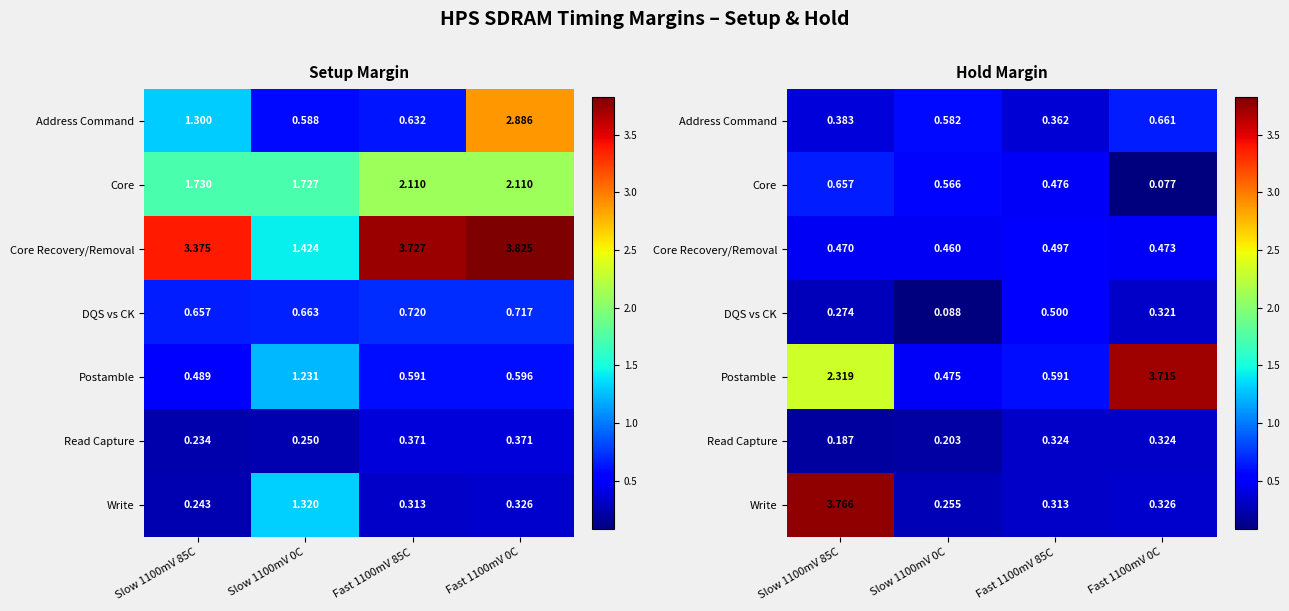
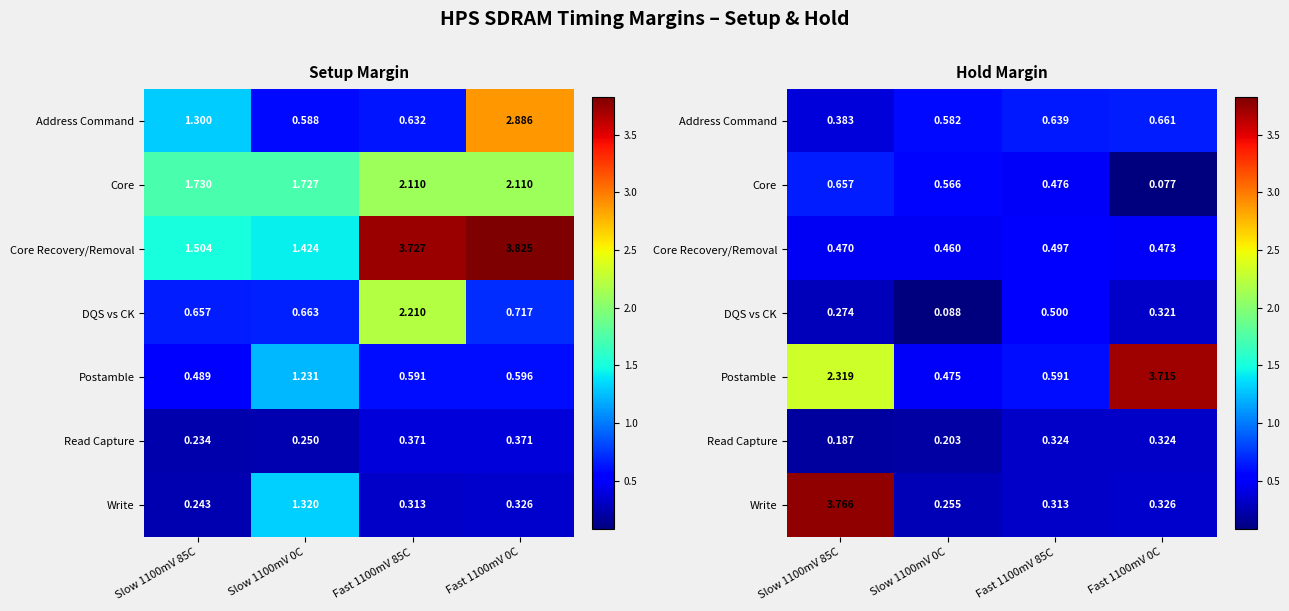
  {
    "Setup Margin": {
      "Address Command": {
        "Slow 1100mV 85C": 1.300,
        "Slow 1100mV 0C": 0.588,
        "Fast 1100mV 85C": 0.632,
        "Fast 1100mV 0C": 2.886
      },
      "Core": {
        "Slow 1100mV 85C": 1.730,
        "Slow 1100mV 0C": 1.727,
        "Fast 1100mV 85C": 2.110,
        "Fast 1100mV 0C": 2.110
      },
      "Core Recovery/Removal": {
-       "Slow 1100mV 85C": 3.375,
+       "Slow 1100mV 85C": 1.504,
        "Slow 1100mV 0C": 1.424,
        "Fast 1100mV 85C": 3.727,
        "Fast 1100mV 0C": 3.825
      },
      "DQS vs CK": {
        "Slow 1100mV 85C": 0.657,
        "Slow 1100mV 0C": 0.663,
-       "Fast 1100mV 85C": 0.720,
+       "Fast 1100mV 85C": 2.210,
        "Fast 1100mV 0C": 0.717
      },
      "Postamble": {
        "Slow 1100mV 85C": 0.489,
        "Slow 1100mV 0C": 1.231,
        "Fast 1100mV 85C": 0.591,
        "Fast 1100mV 0C": 0.596
      },
      "Read Capture": {
        "Slow 1100mV 85C": 0.234,
        "Slow 1100mV 0C": 0.250,
        "Fast 1100mV 85C": 0.371,
        "Fast 1100mV 0C": 0.371
      },
      "Write": {
        "Slow 1100mV 85C": 0.243,
        "Slow 1100mV 0C": 1.320,
        "Fast 1100mV 85C": 0.313,
        "Fast 1100mV 0C": 0.326
      }
    },
    "Hold Margin": {
      "Address Command": {
        "Slow 1100mV 85C": 0.383,
        "Slow 1100mV 0C": 0.582,
-       "Fast 1100mV 85C": 0.362,
+       "Fast 1100mV 85C": 0.639,
        "Fast 1100mV 0C": 0.661
      },
      "Core": {
        "Slow 1100mV 85C": 0.657,
        "Slow 1100mV 0C": 0.566,
        "Fast 1100mV 85C": 0.476,
        "Fast 1100mV 0C": 0.077
      },
      "Core Recovery/Removal": {
        "Slow 1100mV 85C": 0.470,
        "Slow 1100mV 0C": 0.460,
        "Fast 1100mV 85C": 0.497,
        "Fast 1100mV 0C": 0.473
      },
      "DQS vs CK": {
        "Slow 1100mV 85C": 0.274,
        "Slow 1100mV 0C": 0.088,
        "Fast 1100mV 85C": 0.500,
        "Fast 1100mV 0C": 0.321
      },
      "Postamble": {
        "Slow 1100mV 85C": 2.319,
        "Slow 1100mV 0C": 0.475,
        "Fast 1100mV 85C": 0.591,
        "Fast 1100mV 0C": 3.715
      },
      "Read Capture": {
        "Slow 1100mV 85C": 0.187,
        "Slow 1100mV 0C": 0.203,
        "Fast 1100mV 85C": 0.324,
        "Fast 1100mV 0C": 0.324
      },
      "Write": {
        "Slow 1100mV 85C": 3.766,
        "Slow 1100mV 0C": 0.255,
        "Fast 1100mV 85C": 0.313,
        "Fast 1100mV 0C": 0.326
      }
    }
  }
